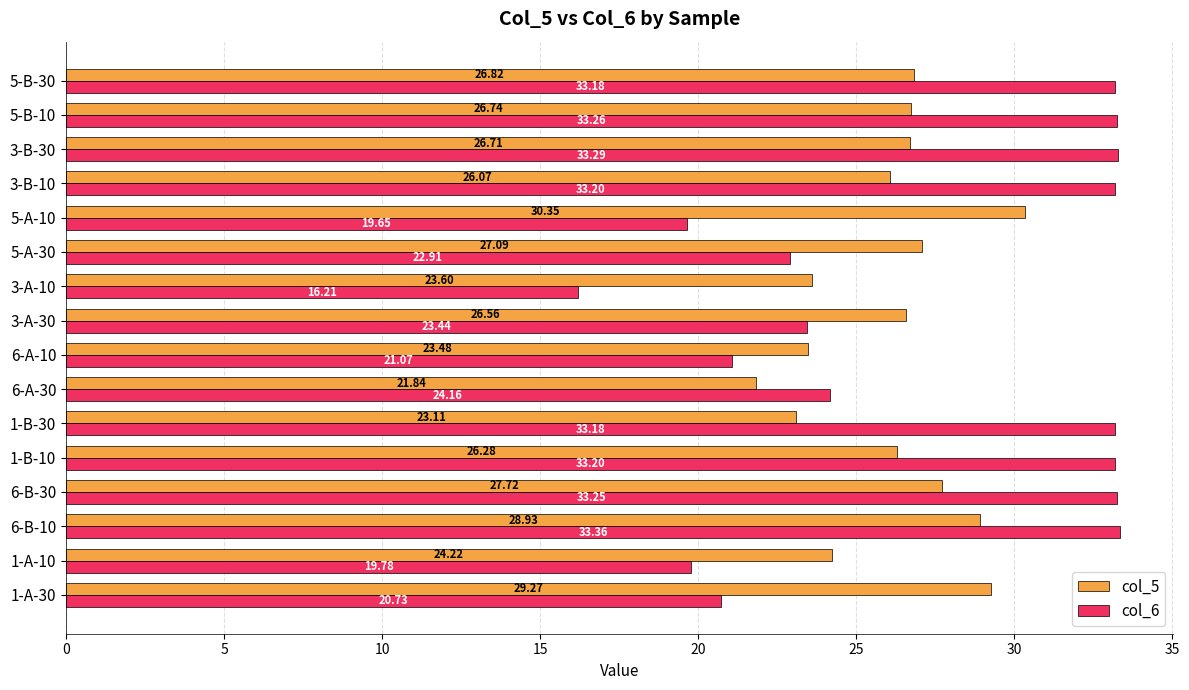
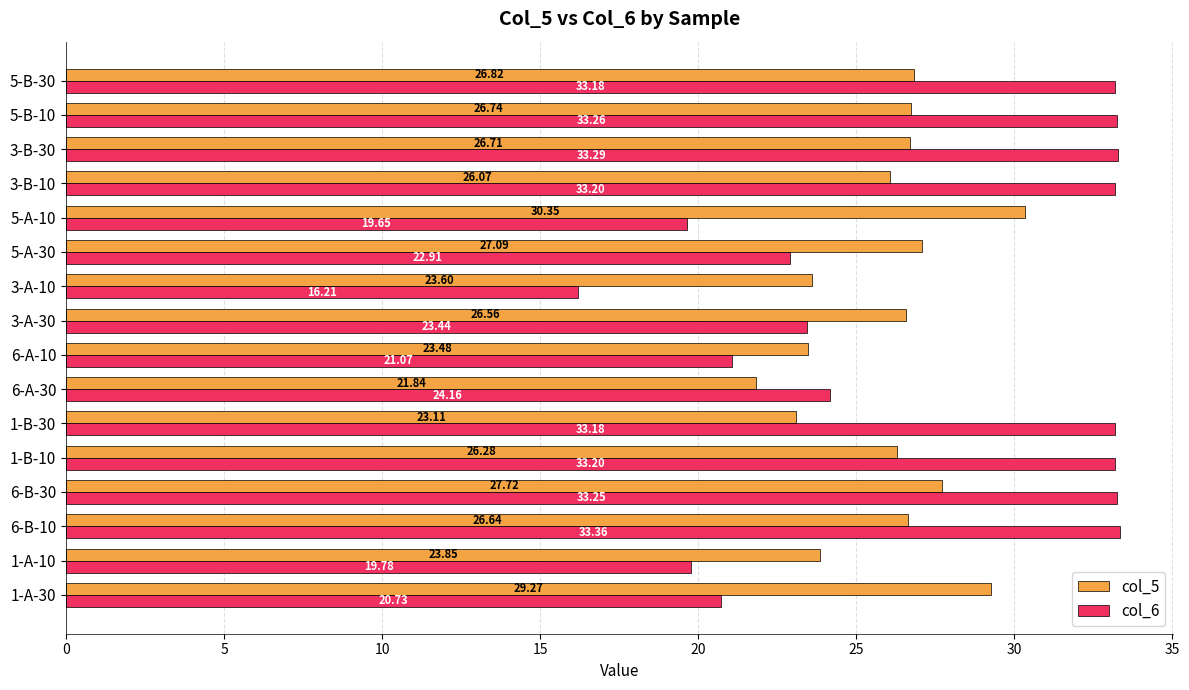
  {
    "col_5": {
      "5-B-30": 26.82,
      "5-B-10": 26.74,
      "3-B-30": 26.71,
      "3-B-10": 26.07,
      "5-A-10": 30.35,
      "5-A-30": 27.09,
      "3-A-10": 23.60,
      "3-A-30": 26.56,
      "6-A-10": 23.48,
      "6-A-30": 21.84,
      "1-B-30": 23.11,
      "1-B-10": 26.28,
      "6-B-30": 27.72,
-     "6-B-10": 28.93,
-     "1-A-10": 24.22,
+     "6-B-10": 26.64,
+     "1-A-10": 23.85,
      "1-A-30": 29.27
    },
    "col_6": {
      "5-B-30": 33.18,
      "5-B-10": 33.26,
      "3-B-30": 33.29,
      "3-B-10": 33.20,
      "5-A-10": 19.65,
      "5-A-30": 22.91,
      "3-A-10": 16.21,
      "3-A-30": 23.44,
      "6-A-10": 21.07,
      "6-A-30": 24.16,
      "1-B-30": 33.18,
      "1-B-10": 33.20,
      "6-B-30": 33.25,
      "6-B-10": 33.36,
      "1-A-10": 19.78,
      "1-A-30": 20.73
    }
  }
